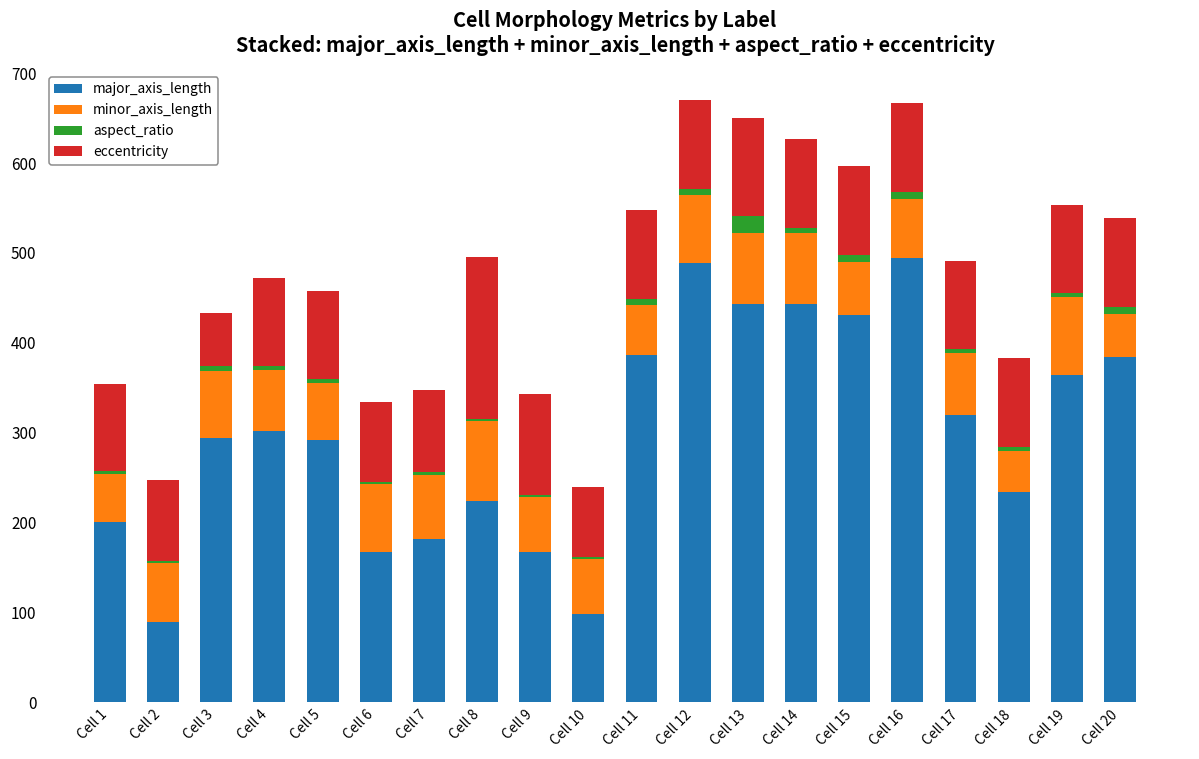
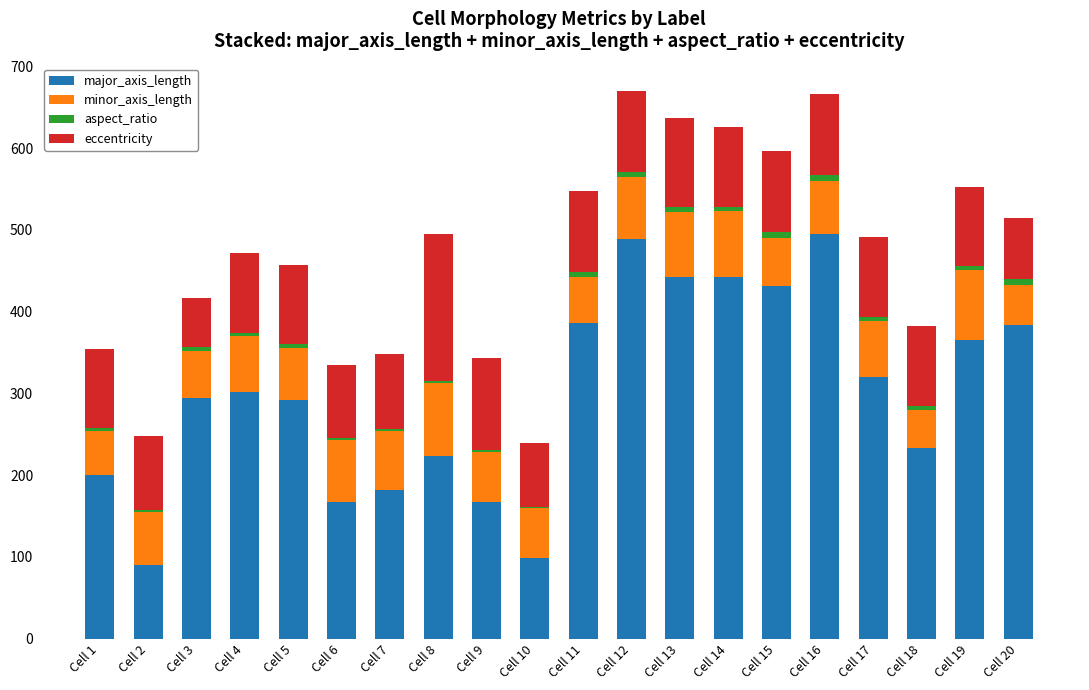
  {
    "major_axis_length": {
      "Cell 1": 200,
      "Cell 2": 90,
      "Cell 3": 290,
      "Cell 4": 300,
      "Cell 5": 290,
      "Cell 6": 170,
      "Cell 7": 180,
      "Cell 8": 220,
      "Cell 9": 170,
      "Cell 10": 100,
      "Cell 11": 390,
      "Cell 12": 490,
      "Cell 13": 440,
      "Cell 14": 440,
      "Cell 15": 430,
      "Cell 16": 490,
      "Cell 17": 320,
      "Cell 18": 230,
      "Cell 19": 360,
      "Cell 20": 380
    },
    "minor_axis_length": {
      "Cell 1": 50,
      "Cell 2": 70,
-     "Cell 3": 80,
+     "Cell 3": 60,
      "Cell 4": 70,
      "Cell 5": 60,
      "Cell 6": 80,
      "Cell 7": 70,
      "Cell 8": 90,
      "Cell 9": 60,
      "Cell 10": 60,
      "Cell 11": 60,
      "Cell 12": 80,
      "Cell 13": 80,
      "Cell 14": 80,
      "Cell 15": 60,
      "Cell 16": 70,
      "Cell 17": 70,
      "Cell 18": 50,
      "Cell 19": 90,
      "Cell 20": 50
    },
    "aspect_ratio": {
      "Cell 1": 0,
      "Cell 3": 10,
      "Cell 4": 0,
      "Cell 5": 0,
      "Cell 11": 10,
      "Cell 12": 10,
-     "Cell 13": 20,
+     "Cell 13": 10,
      "Cell 14": 10,
      "Cell 15": 10,
      "Cell 16": 10,
      "Cell 17": 0,
      "Cell 18": 10,
      "Cell 19": 0,
      "Cell 20": 10
    },
    "eccentricity": {
      "Cell 1": 100,
      "Cell 2": 90,
      "Cell 3": 60,
      "Cell 4": 100,
      "Cell 5": 100,
      "Cell 6": 90,
      "Cell 7": 90,
      "Cell 8": 180,
      "Cell 9": 110,
      "Cell 10": 80,
      "Cell 11": 100,
      "Cell 12": 100,
      "Cell 13": 110,
      "Cell 14": 100,
      "Cell 15": 100,
      "Cell 16": 100,
      "Cell 17": 100,
      "Cell 18": 100,
      "Cell 19": 100,
-     "Cell 20": 100
+     "Cell 20": 70
    }
  }
